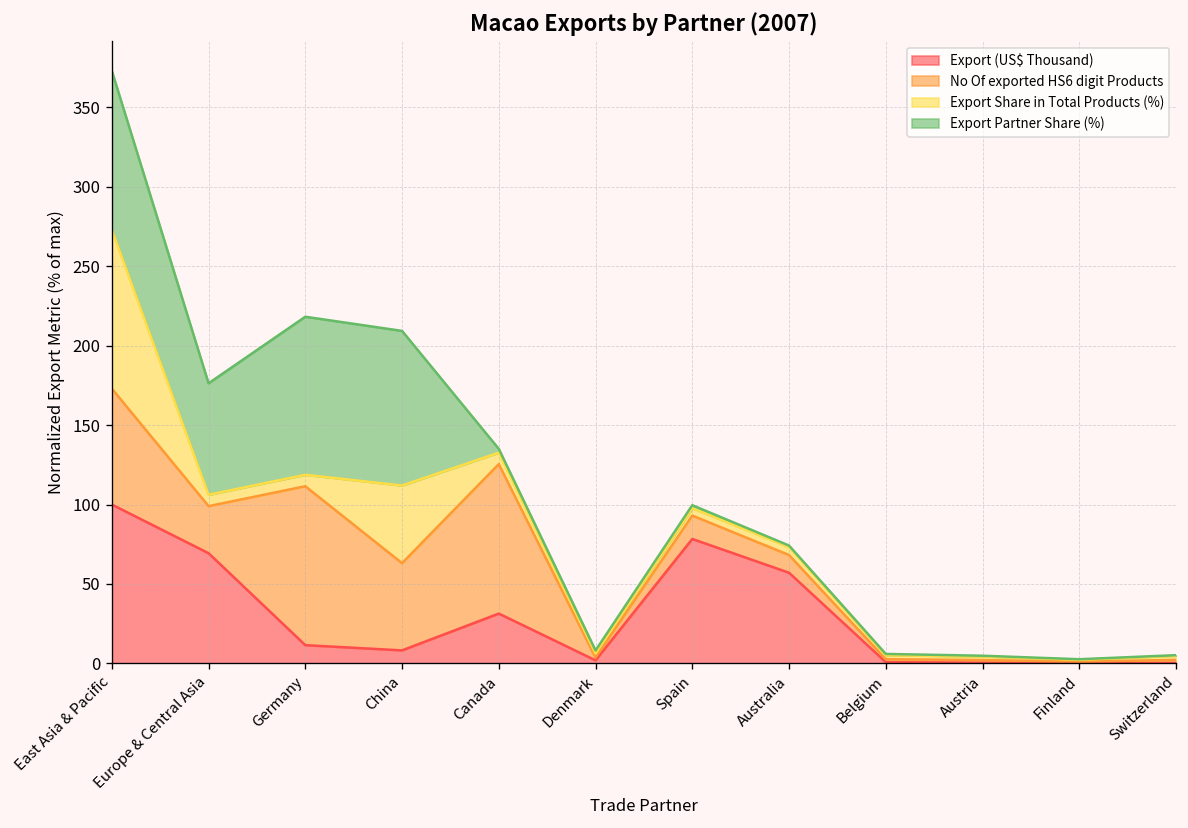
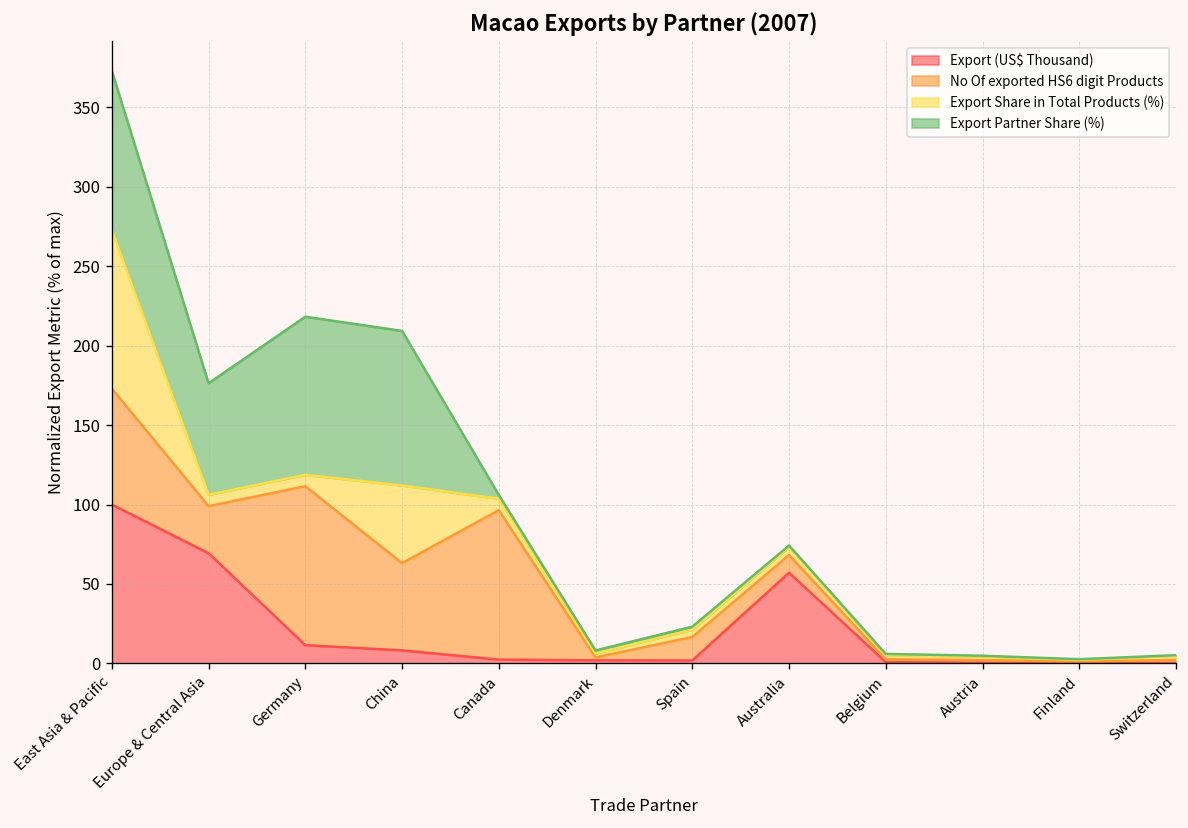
  {
    "Export (US$ Thousand)": {
      "East Asia & Pacific": 100,
      "Europe & Central Asia": 69,
      "Germany": 12,
      "China": 8,
-     "Canada": 31,
-     "Spain": 78,
+     "Canada": 2,
+     "Spain": 2,
      "Australia": 57
    },
    "No Of exported HS6 digit Products": {
      "East Asia & Pacific": 73,
      "Europe & Central Asia": 30,
      "Germany": 100,
      "China": 55,
      "Canada": 94,
      "Spain": 15,
      "Australia": 11
    },
    "Export Share in Total Products (%)": {
      "East Asia & Pacific": 100,
      "Europe & Central Asia": 7,
      "Germany": 7,
      "China": 49,
      "Canada": 7,
      "Denmark": 2
    },
    "Export Partner Share (%)": {
      "East Asia & Pacific": 100,
      "Europe & Central Asia": 70,
      "Germany": 99,
      "China": 97,
      "Canada": 2,
      "Denmark": 2
    }
  }
